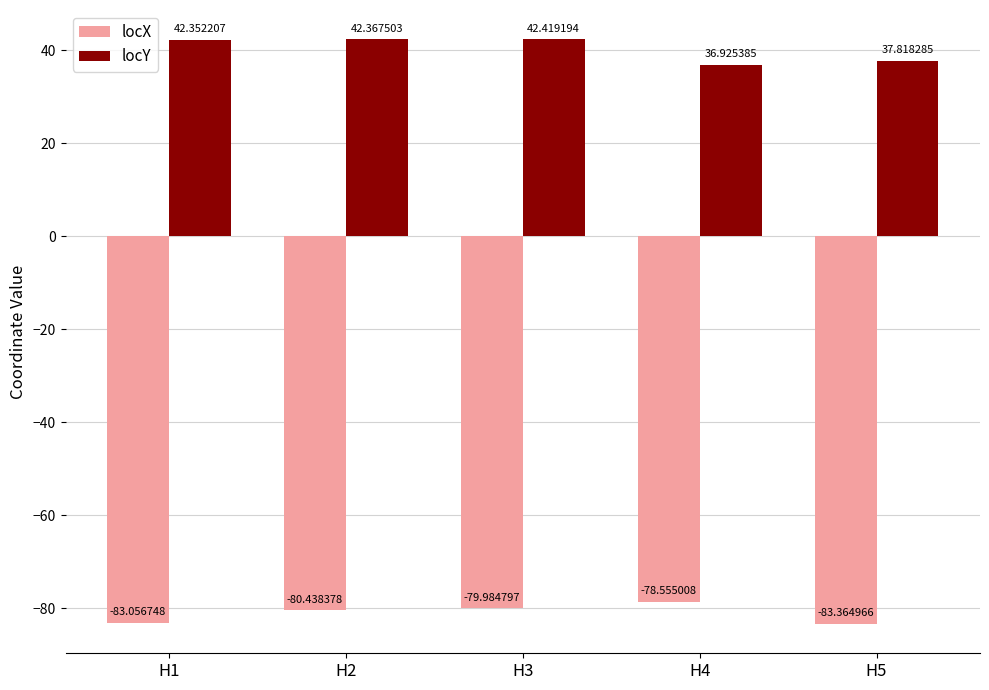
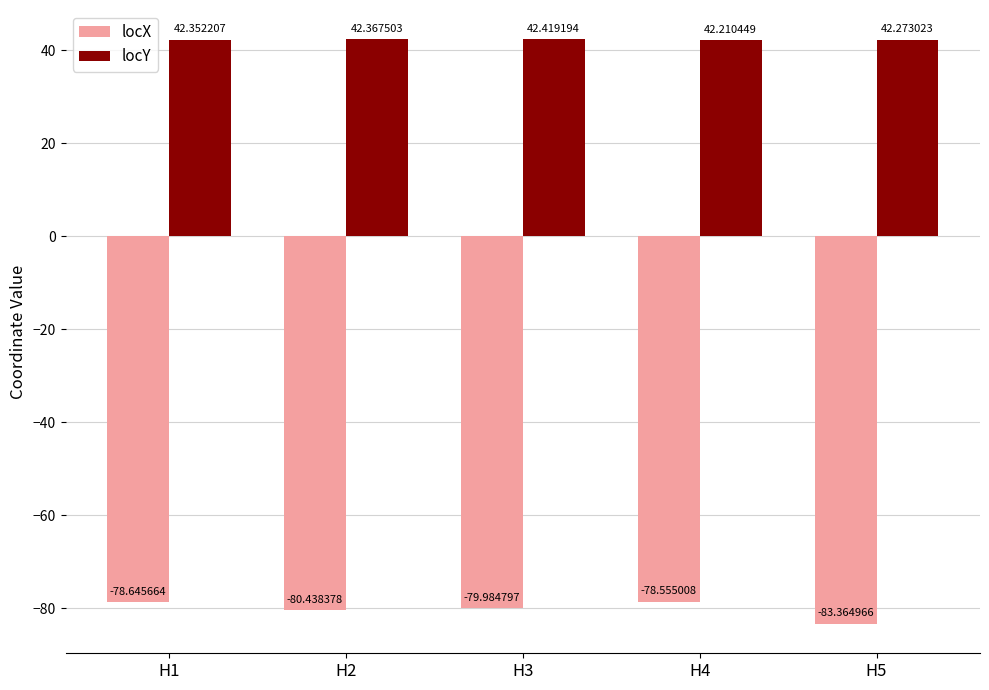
  {
    "locX": {
-     "H1": -83.056748,
+     "H1": -78.645664,
      "H2": -80.438378,
      "H3": -79.984797,
      "H4": -78.555008,
      "H5": -83.364966
    },
    "locY": {
      "H1": 42.352207,
      "H2": 42.367503,
      "H3": 42.419194,
-     "H4": 36.925385,
-     "H5": 37.818285
+     "H4": 42.210449,
+     "H5": 42.273023
    }
  }
